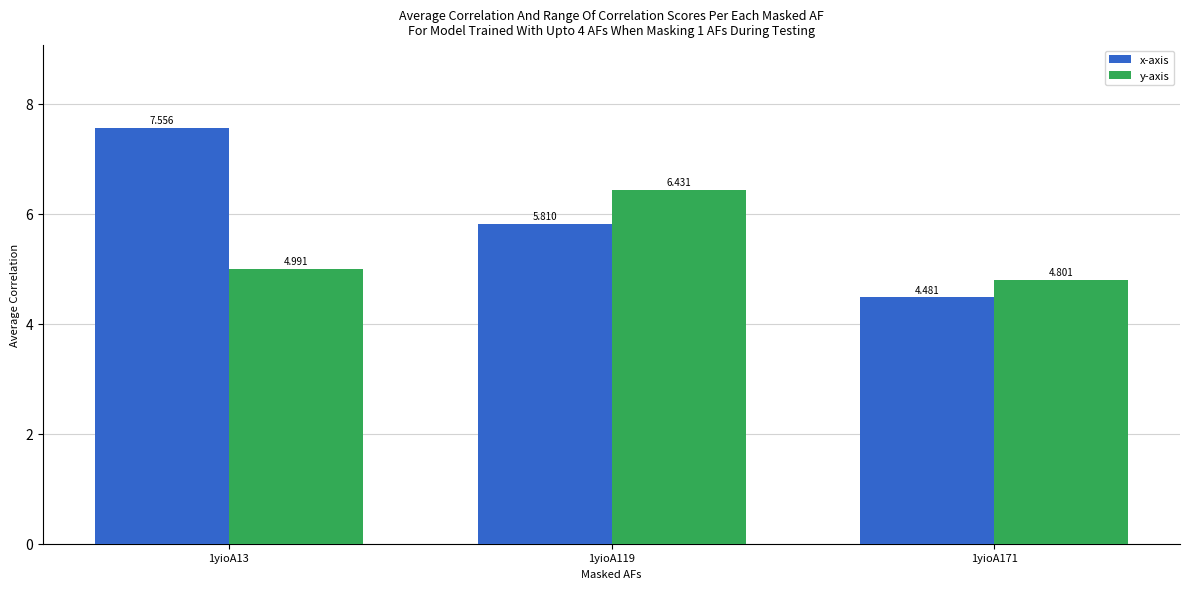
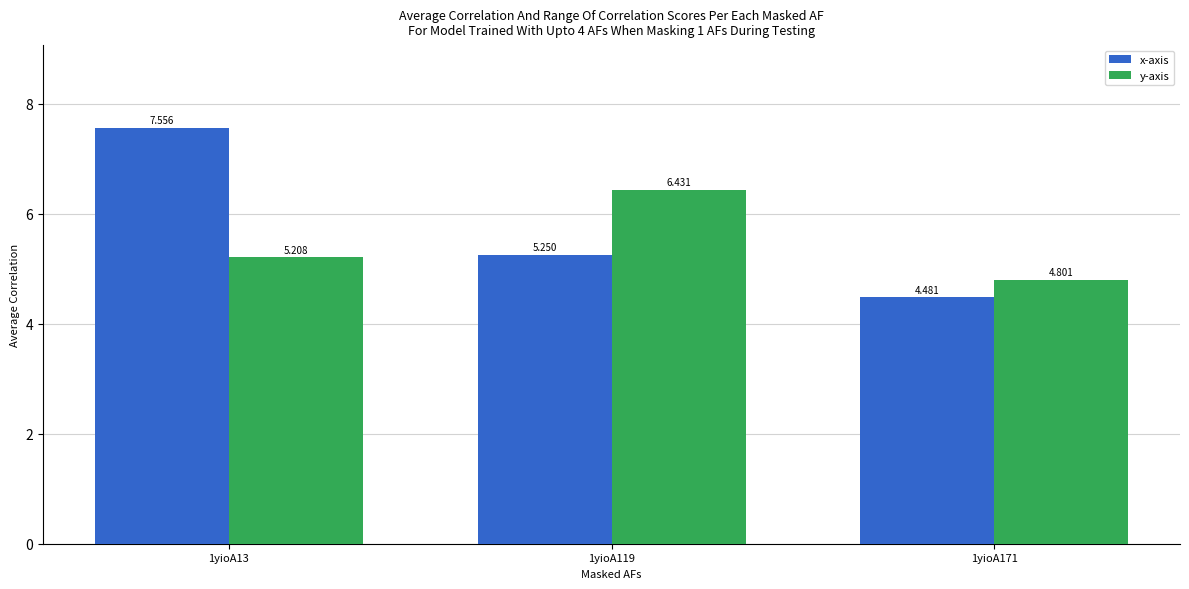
  {
    "x-axis": {
      "1yioA13": 7.556,
-     "1yioA119": 5.810,
+     "1yioA119": 5.250,
      "1yioA171": 4.481
    },
    "y-axis": {
-     "1yioA13": 4.991,
+     "1yioA13": 5.208,
      "1yioA119": 6.431,
      "1yioA171": 4.801
    }
  }
